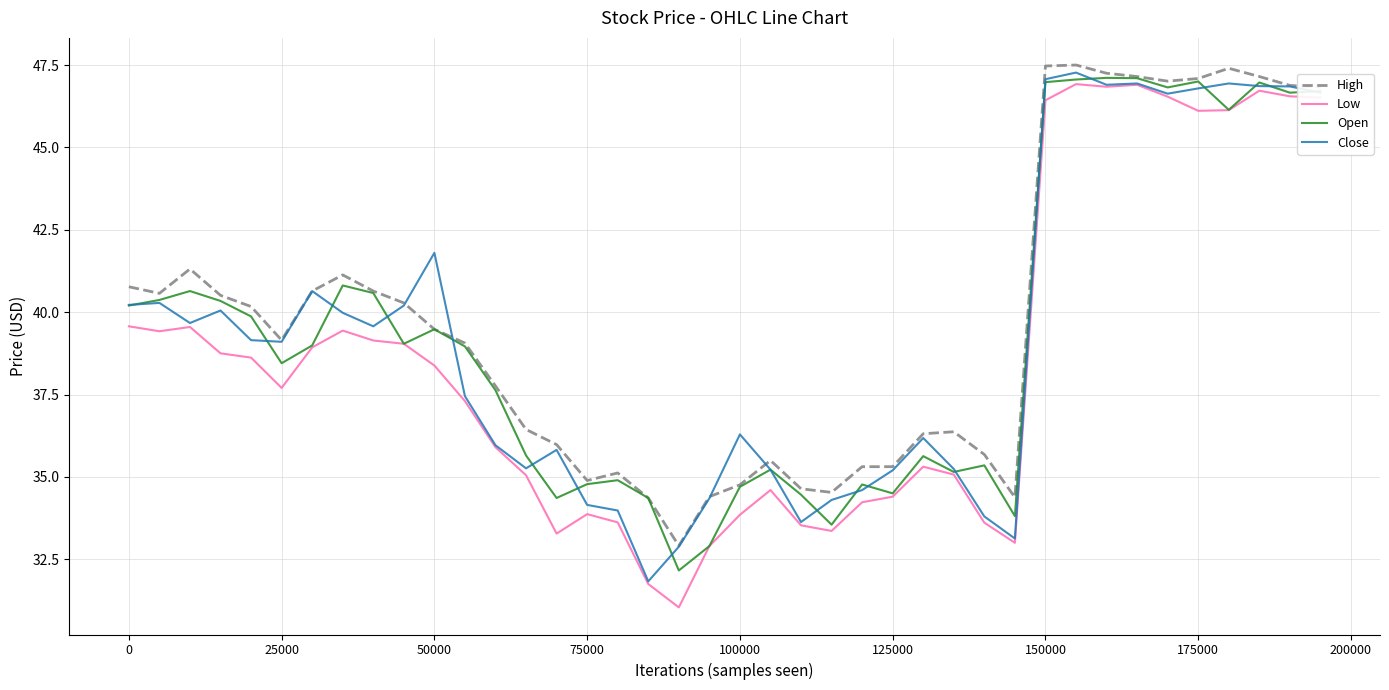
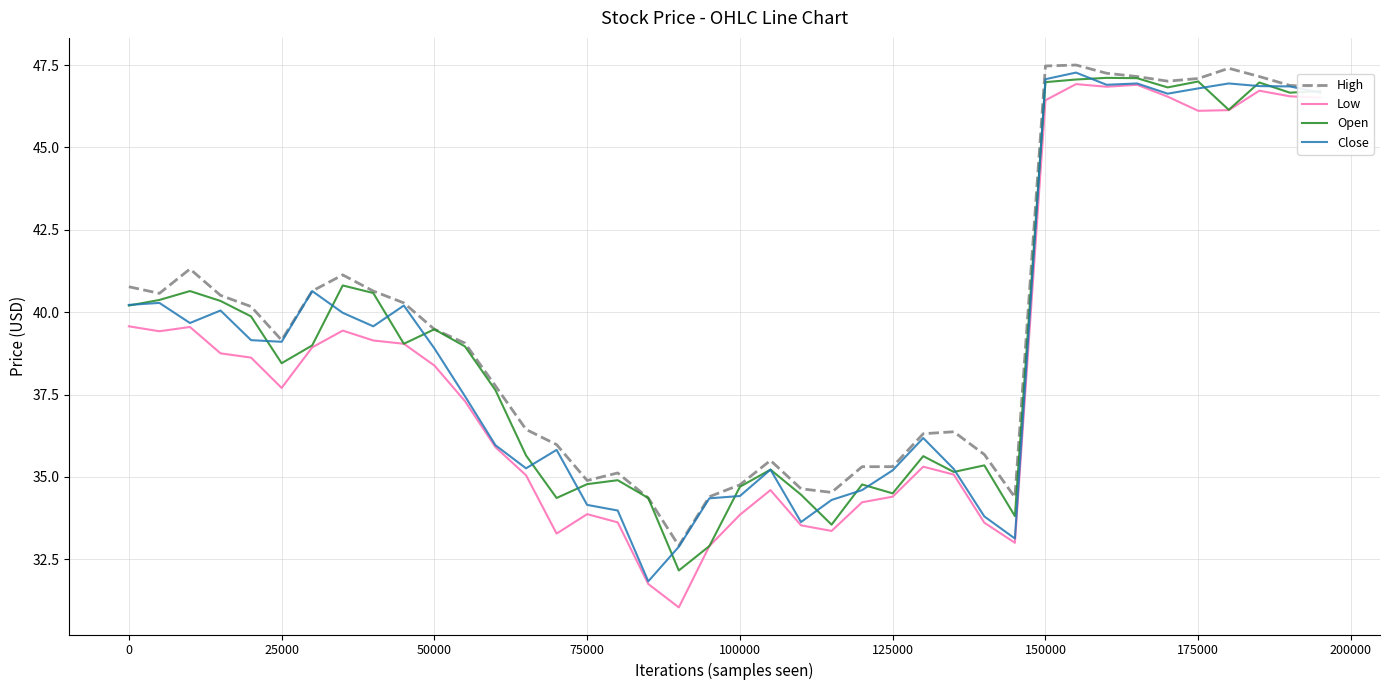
  {
    "High": {
      "0": 40.8,
      "75000": 34.9,
      "125000": 35.3,
      "150000": 47.5,
      "175000": 47.1
    },
    "Low": {
      "0": 39.6,
      "25000": 37.7,
      "50000": 38.4,
      "75000": 33.9,
      "100000": 33.9,
      "125000": 34.4,
      "150000": 46.4,
      "175000": 46.1
    },
    "Open": {
      "25000": 38.5,
      "75000": 34.8,
      "125000": 34.5,
      "150000": 47.0,
      "175000": 47.0
    },
    "Close": {
-     "50000": 41.8,
+     "50000": 38.9,
      "75000": 34.2,
-     "100000": 36.3,
+     "100000": 34.4,
      "125000": 35.2,
      "150000": 47.1,
      "175000": 46.8
    }
  }
